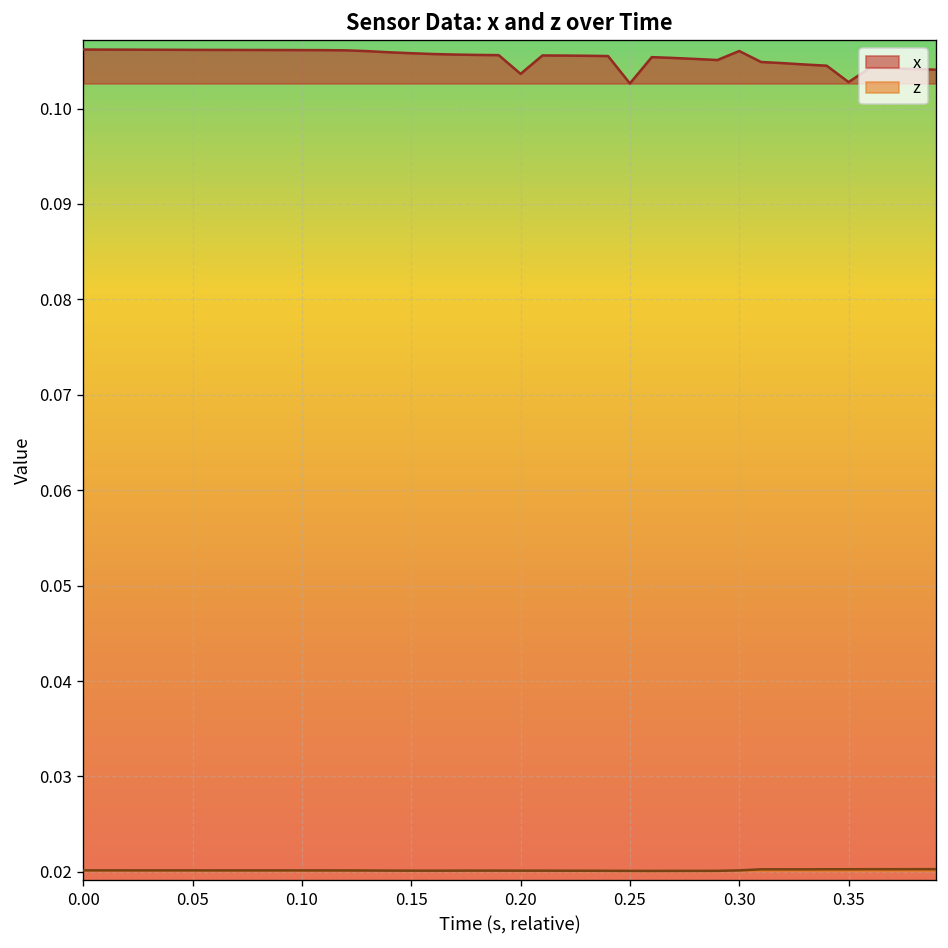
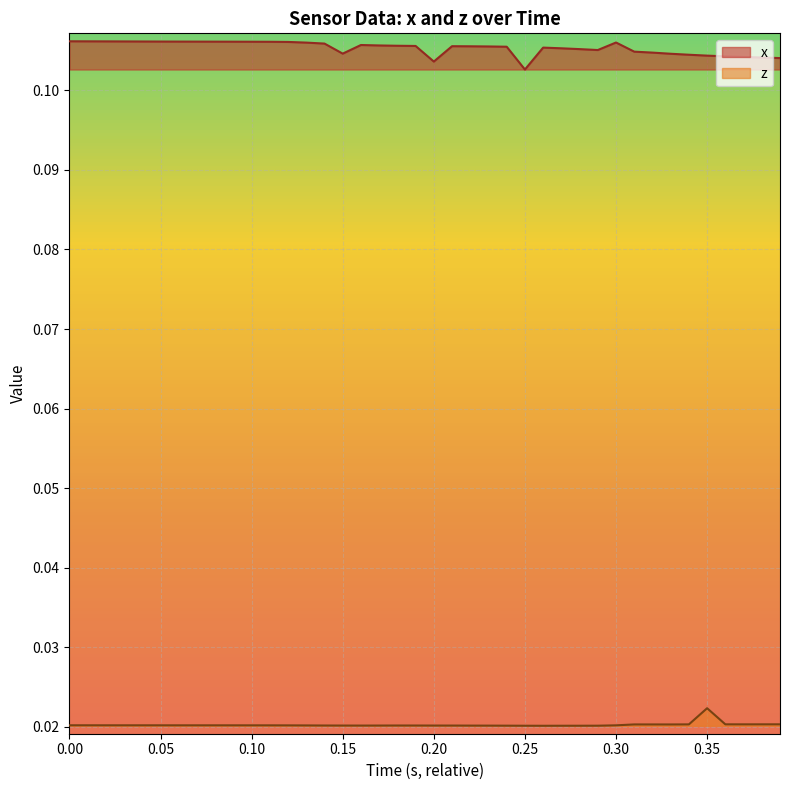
  {
    "x": {
      "0.00": 0.106,
      "0.05": 0.106,
      "0.10": 0.106,
-     "0.15": 0.106,
+     "0.15": 0.105,
      "0.20": 0.104,
      "0.25": 0.103,
      "0.30": 0.106,
-     "0.35": 0.103
+     "0.35": 0.104
    },
    "z": {
      "0.00": 0.020,
      "0.05": 0.020,
      "0.10": 0.020,
      "0.15": 0.020,
      "0.20": 0.020,
      "0.25": 0.020,
      "0.30": 0.020,
-     "0.35": 0.020
+     "0.35": 0.022
    }
  }
